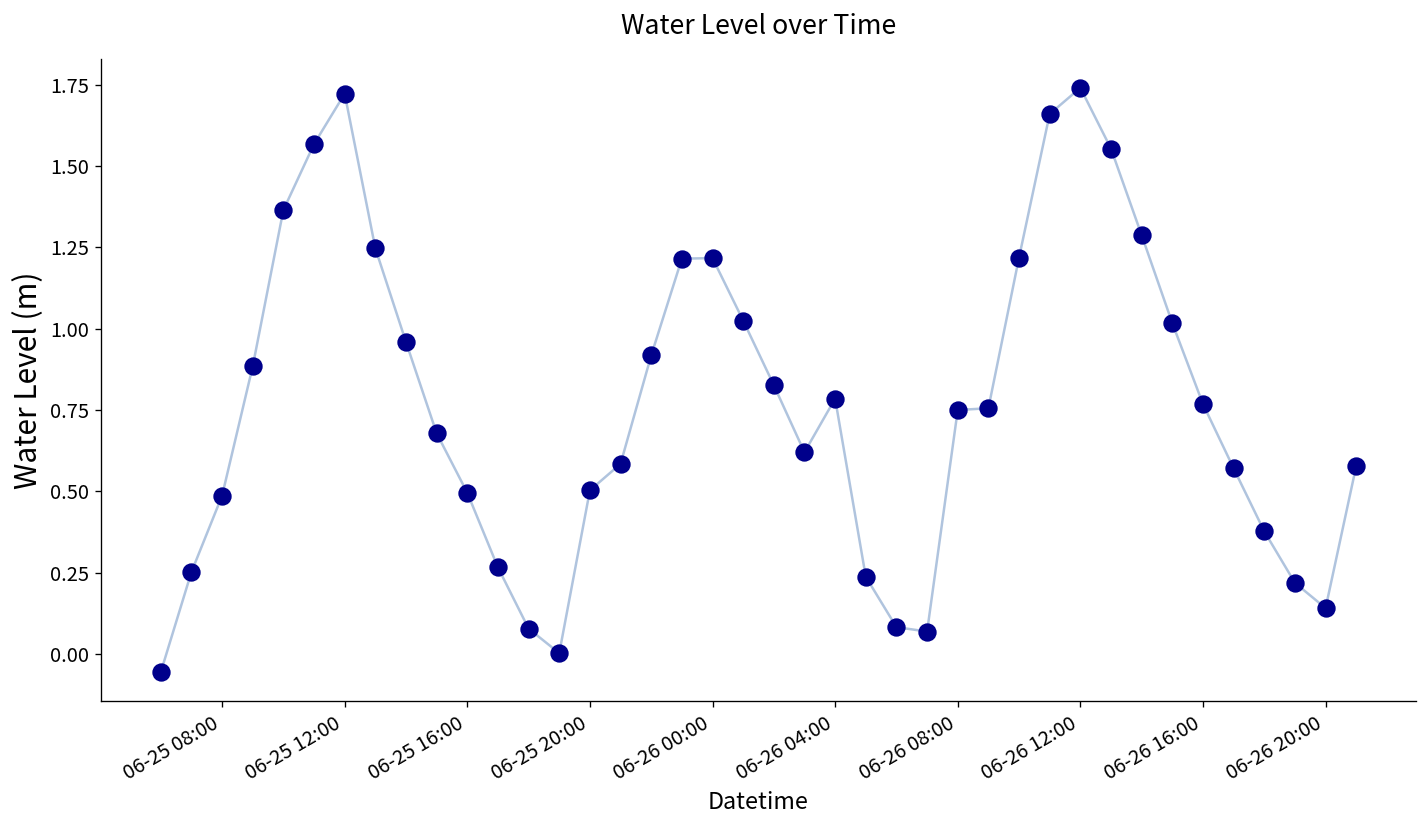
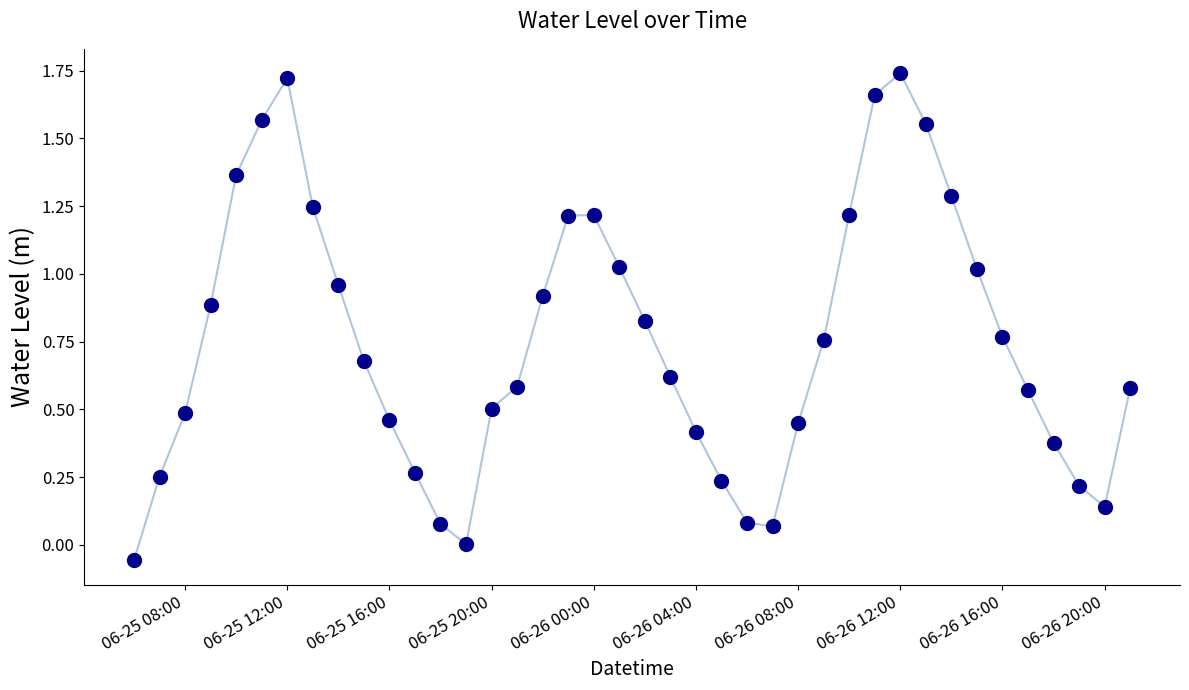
  {
    "06-25 08:00": 0.49,
    "06-25 12:00": 1.72,
-   "06-25 16:00": 0.50,
+   "06-25 16:00": 0.46,
    "06-25 20:00": 0.50,
    "06-26 00:00": 1.22,
-   "06-26 04:00": 0.78,
-   "06-26 08:00": 0.75,
+   "06-26 04:00": 0.42,
+   "06-26 08:00": 0.45,
    "06-26 12:00": 1.74,
    "06-26 16:00": 0.77,
    "06-26 20:00": 0.14
  }
